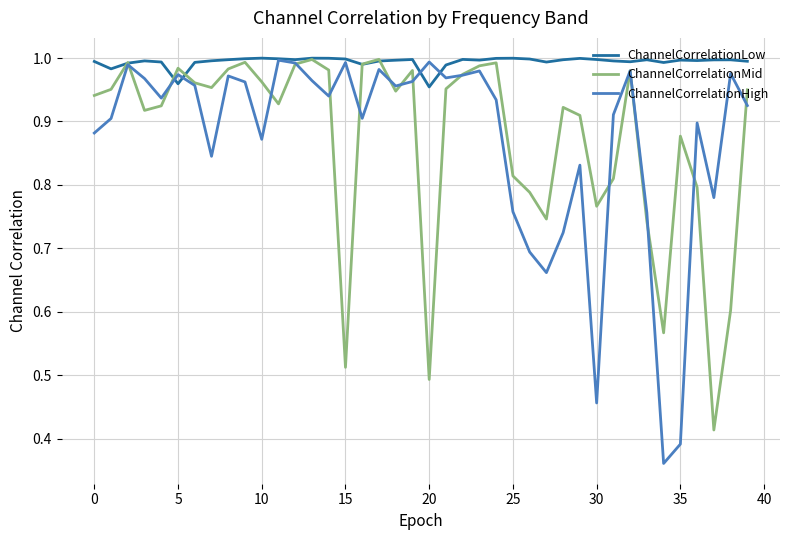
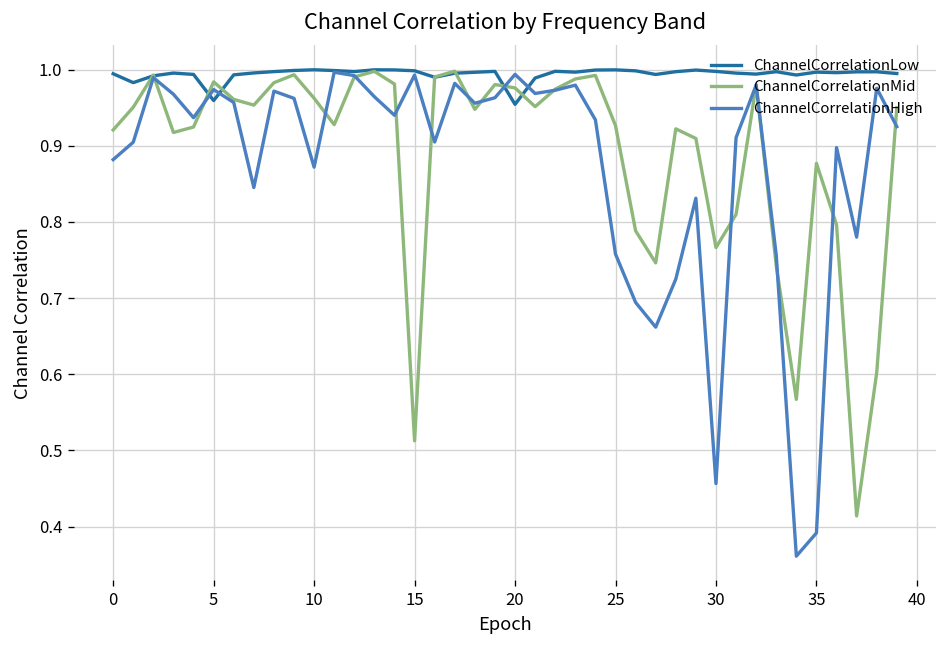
  {
    "ChannelCorrelationMid": {
-     "0": 0.94,
+     "0": 0.92,
      "5": 0.98,
      "10": 0.96,
      "15": 0.51,
-     "20": 0.49,
-     "25": 0.81,
+     "20": 0.98,
+     "25": 0.93,
      "30": 0.77,
      "35": 0.88
    }
  }
